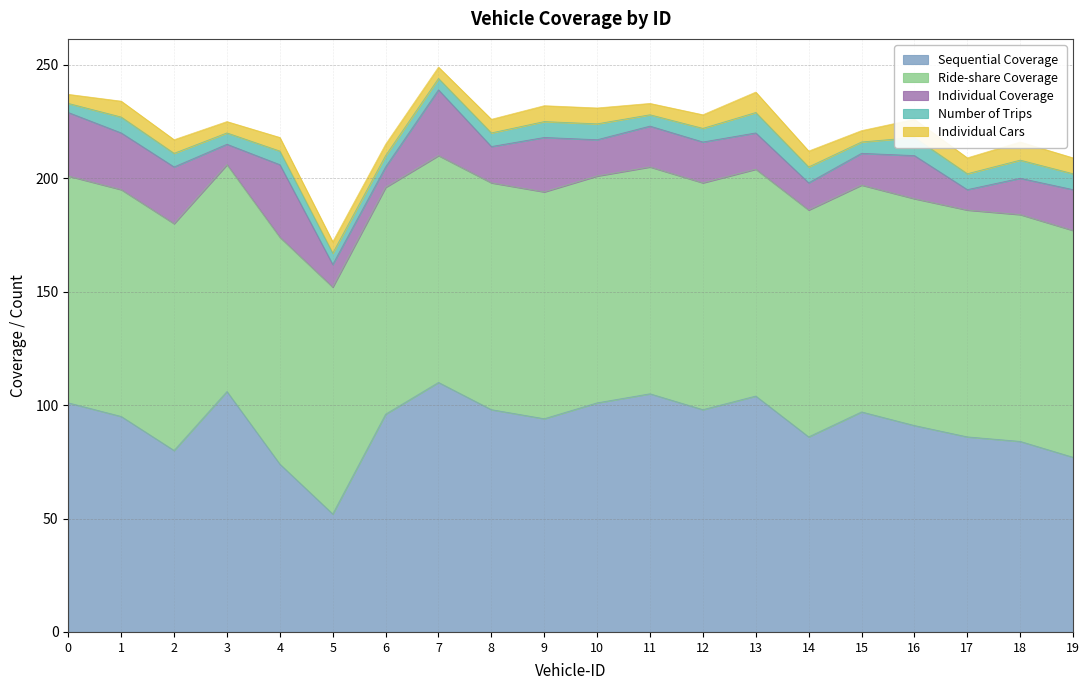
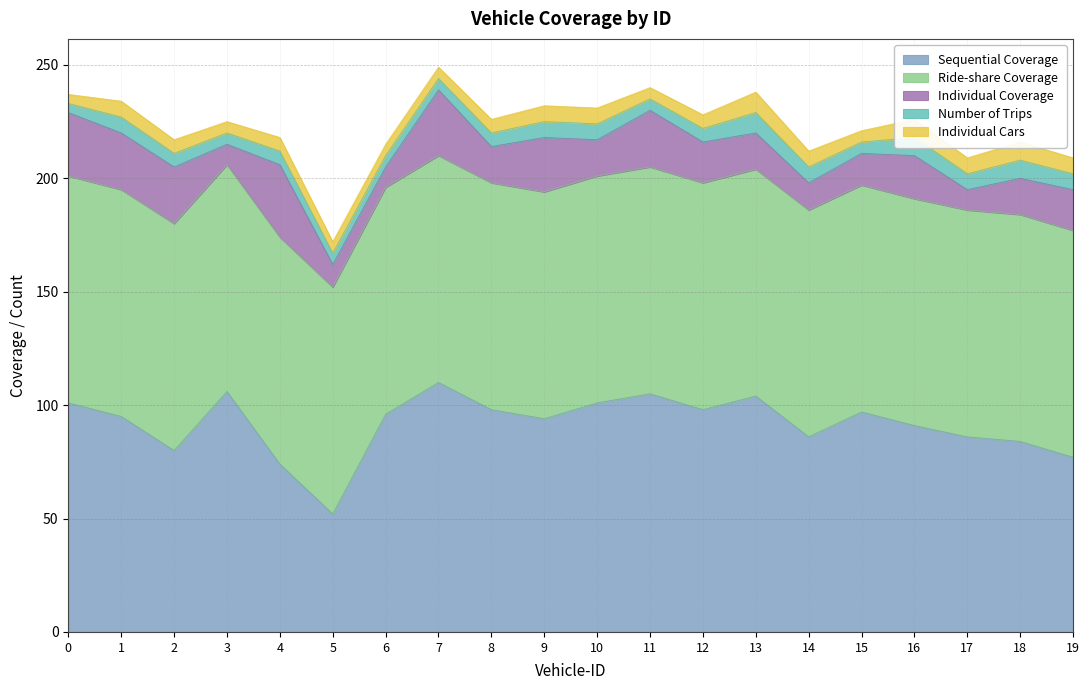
  {
    "Ride-share Coverage": {
      "0": 100,
      "1": 100,
      "2": 100,
      "3": 100,
      "4": 100,
      "5": 100,
      "6": 100,
      "7": 100,
      "8": 100,
      "9": 100,
      "10": 100,
      "11": 100,
      "12": 100,
      "13": 100,
      "14": 100,
      "15": 100,
      "16": 100,
      "17": 100,
      "18": 100,
      "19": 100
    },
    "Individual Coverage": {
      "0": 28,
      "1": 25,
      "2": 25,
      "3": 9,
      "4": 32,
      "5": 10,
      "6": 9,
      "7": 29,
      "8": 16,
      "9": 24,
      "10": 16,
-     "11": 18,
+     "11": 25,
      "12": 18,
      "13": 16,
      "14": 12,
      "15": 14,
      "16": 19,
      "17": 9,
      "18": 16,
      "19": 18
    },
    "Individual Cars": {
      "0": 4,
      "1": 7,
      "2": 6,
      "3": 5,
      "4": 6,
      "5": 5,
      "6": 5,
      "7": 5,
      "8": 6,
      "9": 7,
      "10": 7,
      "11": 5,
      "12": 6,
      "13": 9,
      "14": 7,
      "15": 5,
      "17": 7,
      "19": 7
    }
  }
